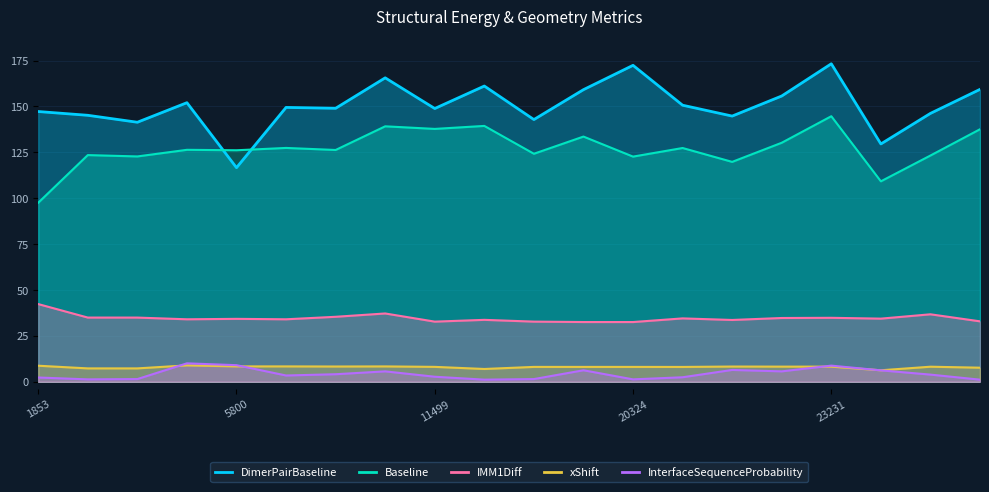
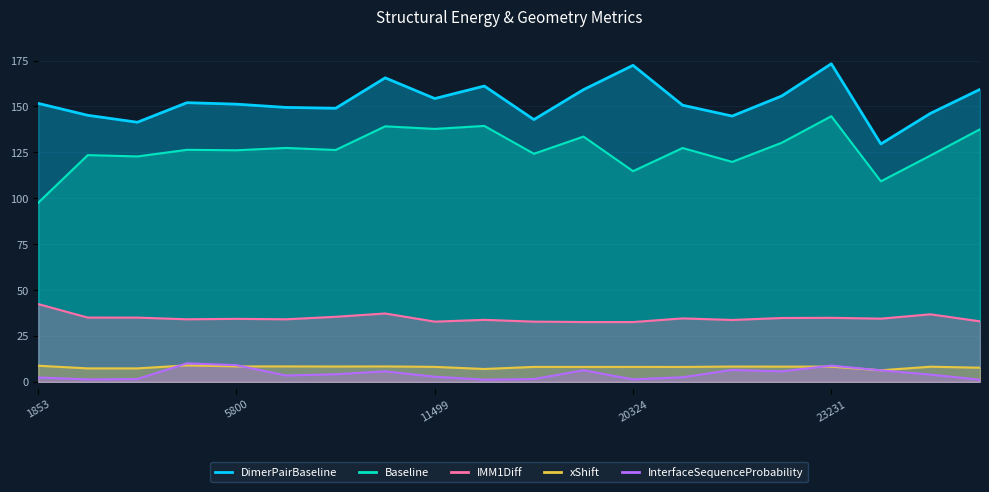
  {
    "DimerPairBaseline": {
-     "1853": 147,
-     "5800": 117,
-     "11499": 149,
+     "1853": 152,
+     "5800": 151,
+     "11499": 154,
      "20324": 172,
      "23231": 173
    },
    "Baseline": {
      "1853": 98,
      "5800": 126,
      "11499": 138,
-     "20324": 123,
+     "20324": 115,
      "23231": 145
    },
    "IMM1Diff": {
      "1853": 42,
      "5800": 34,
      "11499": 33,
      "20324": 32,
      "23231": 35
    },
    "xShift": {
      "1853": 9,
      "11499": 8,
      "20324": 8
    },
    "InterfaceSequenceProbability": {
      "1853": 2,
      "11499": 3,
      "20324": 1
    }
  }
